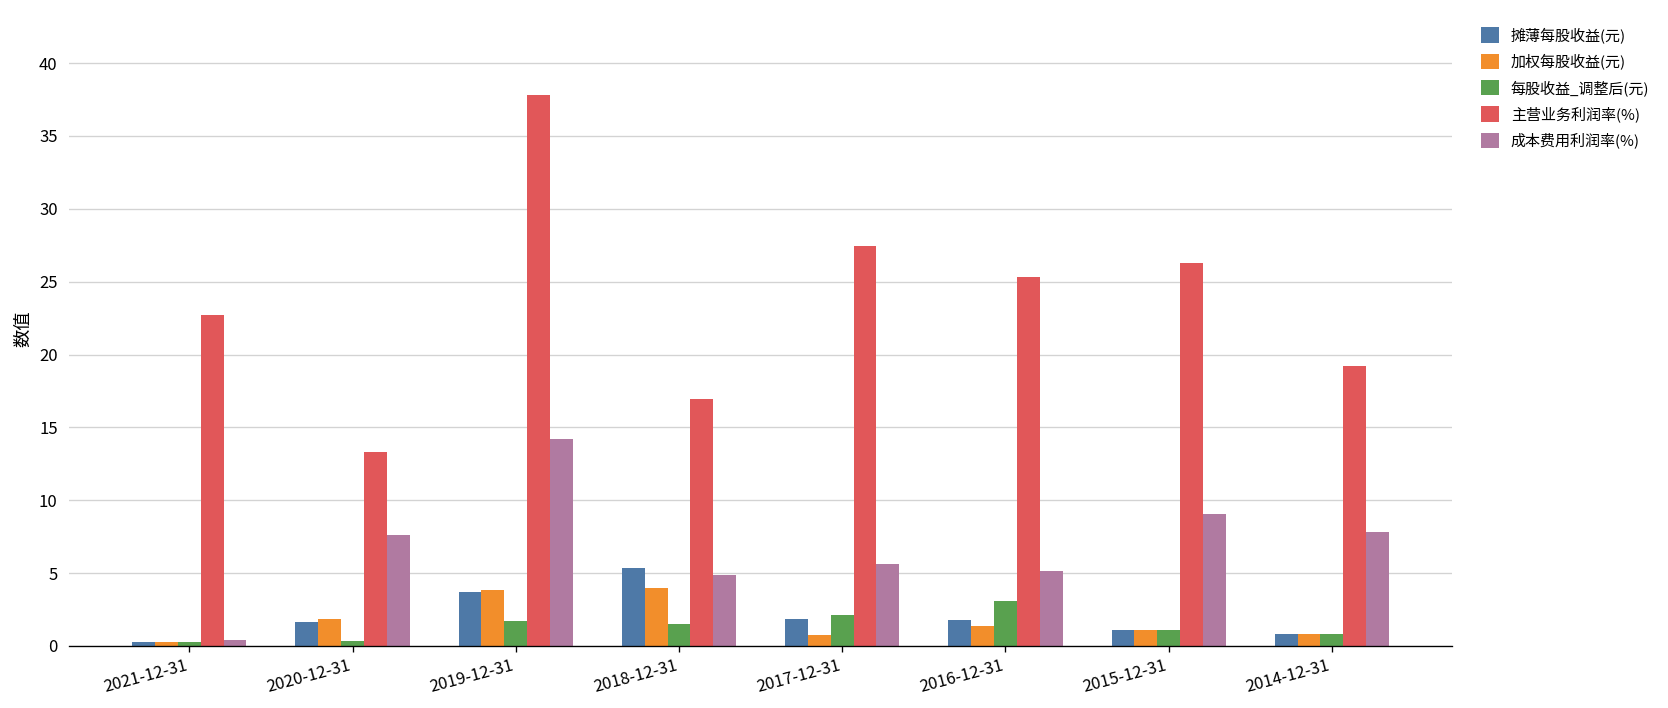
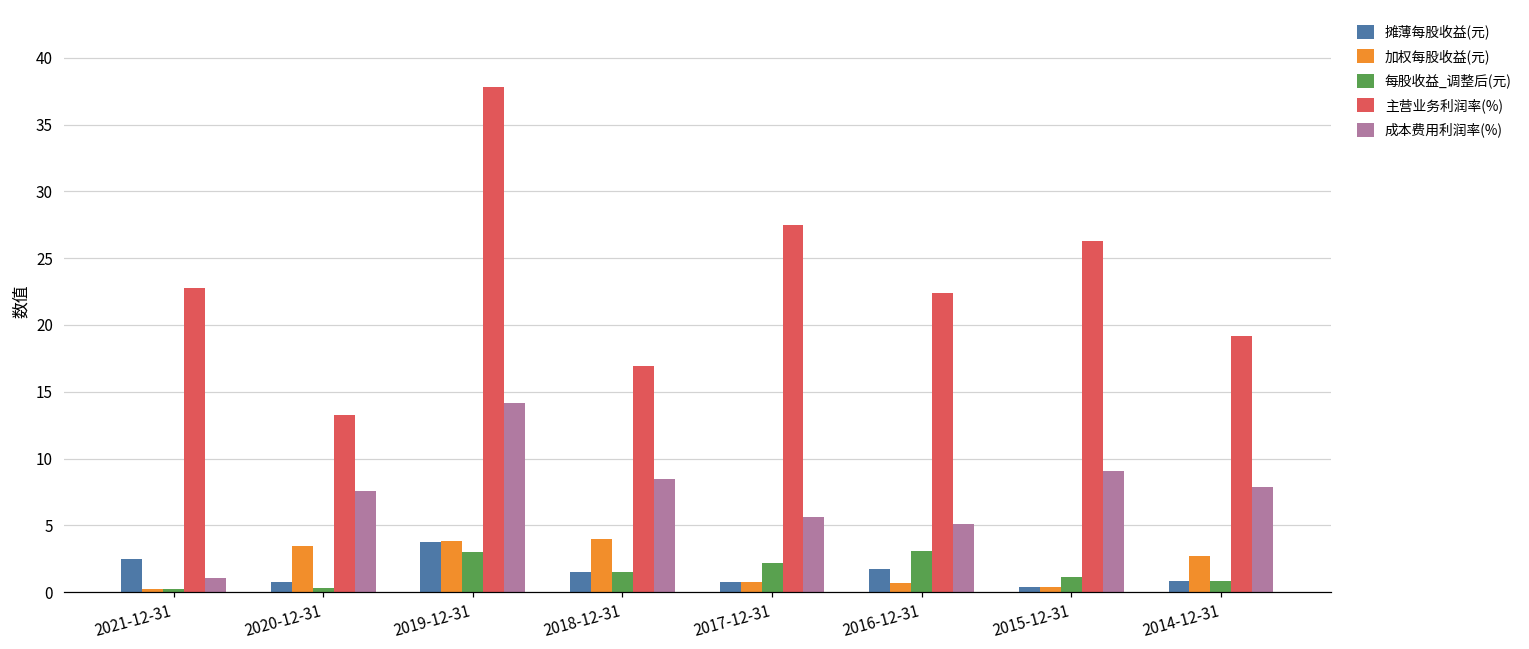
  {
    "摊薄每股收益(元)": {
-     "2021-12-31": 0.3,
-     "2020-12-31": 1.7,
+     "2021-12-31": 2.5,
+     "2020-12-31": 0.8,
      "2019-12-31": 3.7,
-     "2018-12-31": 5.3,
-     "2017-12-31": 1.8,
+     "2018-12-31": 1.5,
+     "2017-12-31": 0.8,
      "2016-12-31": 1.8,
-     "2015-12-31": 1.1,
+     "2015-12-31": 0.3,
      "2014-12-31": 0.8
    },
    "加权每股收益(元)": {
      "2021-12-31": 0.3,
-     "2020-12-31": 1.9,
+     "2020-12-31": 3.5,
      "2019-12-31": 3.8,
      "2018-12-31": 4.0,
      "2017-12-31": 0.8,
-     "2016-12-31": 1.4,
-     "2015-12-31": 1.1,
-     "2014-12-31": 0.8
+     "2016-12-31": 0.7,
+     "2015-12-31": 0.4,
+     "2014-12-31": 2.7
    },
    "每股收益_调整后(元)": {
      "2021-12-31": 0.3,
      "2020-12-31": 0.3,
-     "2019-12-31": 1.7,
+     "2019-12-31": 3.0,
      "2018-12-31": 1.5,
      "2017-12-31": 2.2,
      "2016-12-31": 3.1,
      "2015-12-31": 1.1,
      "2014-12-31": 0.8
    },
    "主营业务利润率(%)": {
      "2021-12-31": 22.7,
      "2020-12-31": 13.3,
      "2019-12-31": 37.8,
      "2018-12-31": 16.9,
      "2017-12-31": 27.5,
-     "2016-12-31": 25.3,
+     "2016-12-31": 22.4,
      "2015-12-31": 26.3,
      "2014-12-31": 19.2
    },
    "成本费用利润率(%)": {
-     "2021-12-31": 0.4,
+     "2021-12-31": 1.0,
      "2020-12-31": 7.6,
      "2019-12-31": 14.2,
-     "2018-12-31": 4.9,
+     "2018-12-31": 8.5,
      "2017-12-31": 5.6,
      "2016-12-31": 5.1,
      "2015-12-31": 9.1,
      "2014-12-31": 7.8
    }
  }
